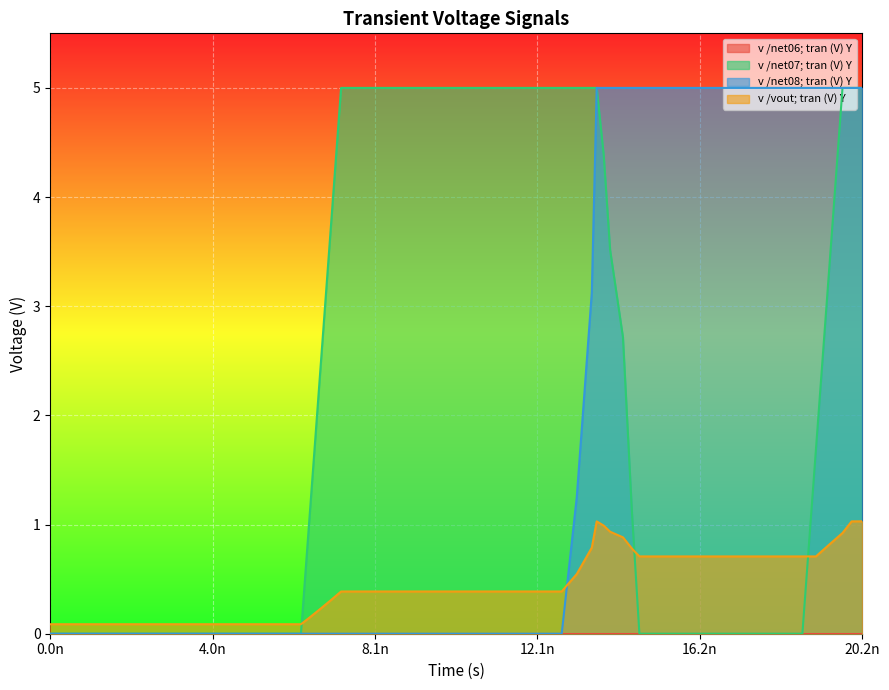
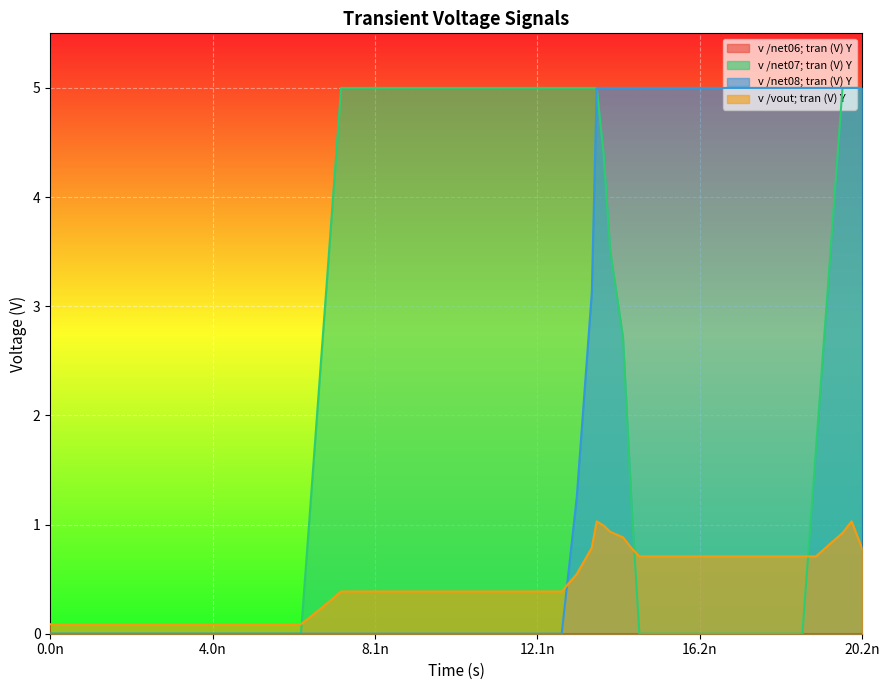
  {
    "v /net06; tran (V) Y": {
      "20.2n": 0.00
    },
    "v /vout; tran (V) Y": {
      "0.0n": 0.09,
-     "20.2n": 1.03
+     "20.2n": 0.78
    }
  }
